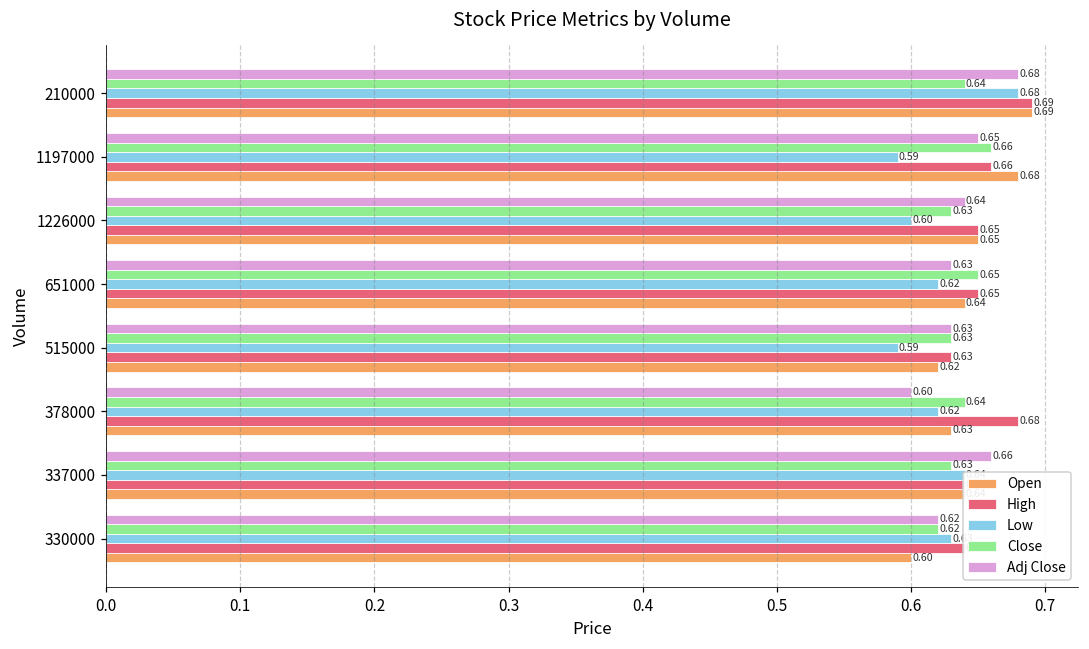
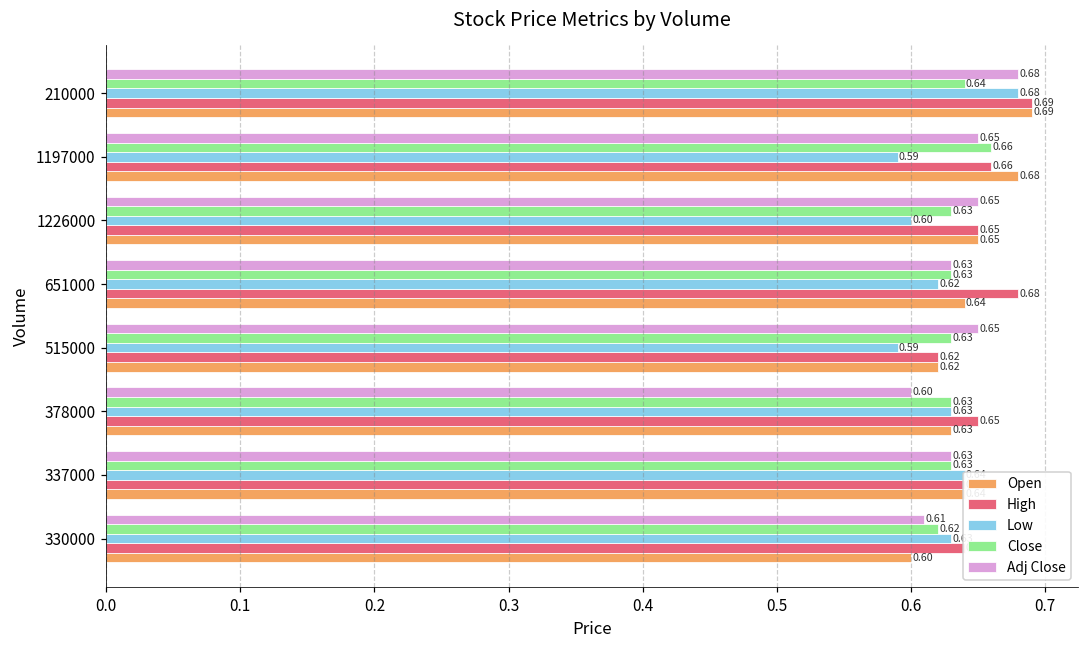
  {
    "Open": {
      "210000": 0.69,
      "1197000": 0.68,
      "1226000": 0.65,
      "651000": 0.64,
      "515000": 0.62,
      "378000": 0.63,
      "330000": 0.60
    },
    "High": {
      "210000": 0.69,
      "1197000": 0.66,
      "1226000": 0.65,
-     "651000": 0.65,
-     "515000": 0.63,
-     "378000": 0.68
+     "651000": 0.68,
+     "515000": 0.62,
+     "378000": 0.65
    },
    "Low": {
      "210000": 0.68,
      "1197000": 0.59,
      "1226000": 0.60,
      "651000": 0.62,
      "515000": 0.59,
-     "378000": 0.62
+     "378000": 0.63
    },
    "Close": {
      "210000": 0.64,
      "1197000": 0.66,
      "1226000": 0.63,
-     "651000": 0.65,
+     "651000": 0.63,
      "515000": 0.63,
-     "378000": 0.64,
+     "378000": 0.63,
      "330000": 0.62
    },
    "Adj Close": {
      "210000": 0.68,
      "1197000": 0.65,
-     "1226000": 0.64,
+     "1226000": 0.65,
      "651000": 0.63,
-     "515000": 0.63,
+     "515000": 0.65,
      "378000": 0.60,
-     "337000": 0.66,
-     "330000": 0.62
+     "337000": 0.63,
+     "330000": 0.61
    }
  }
